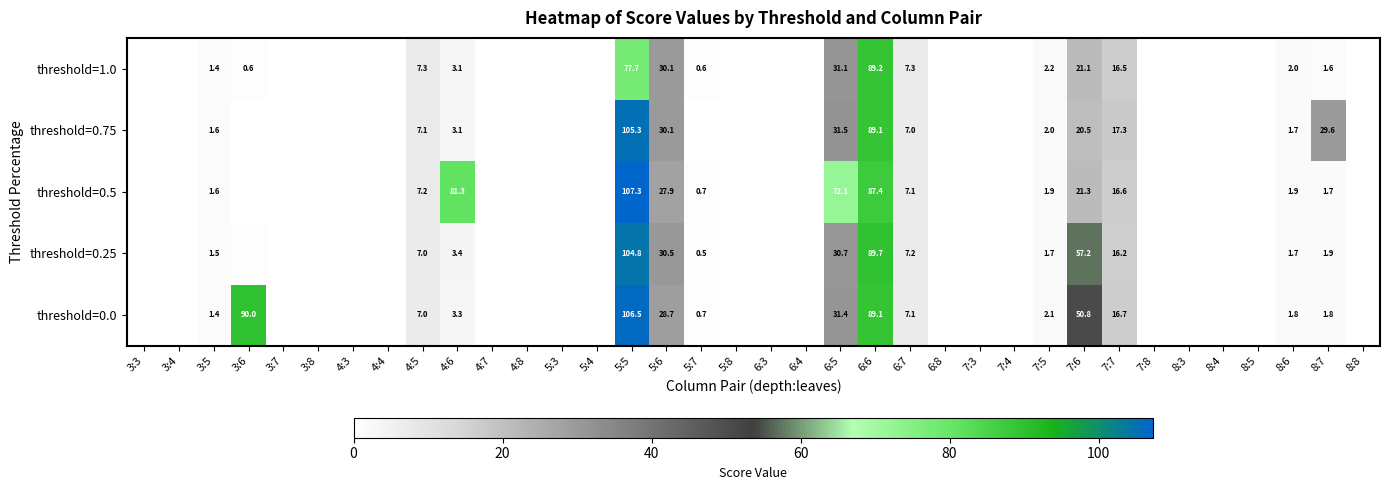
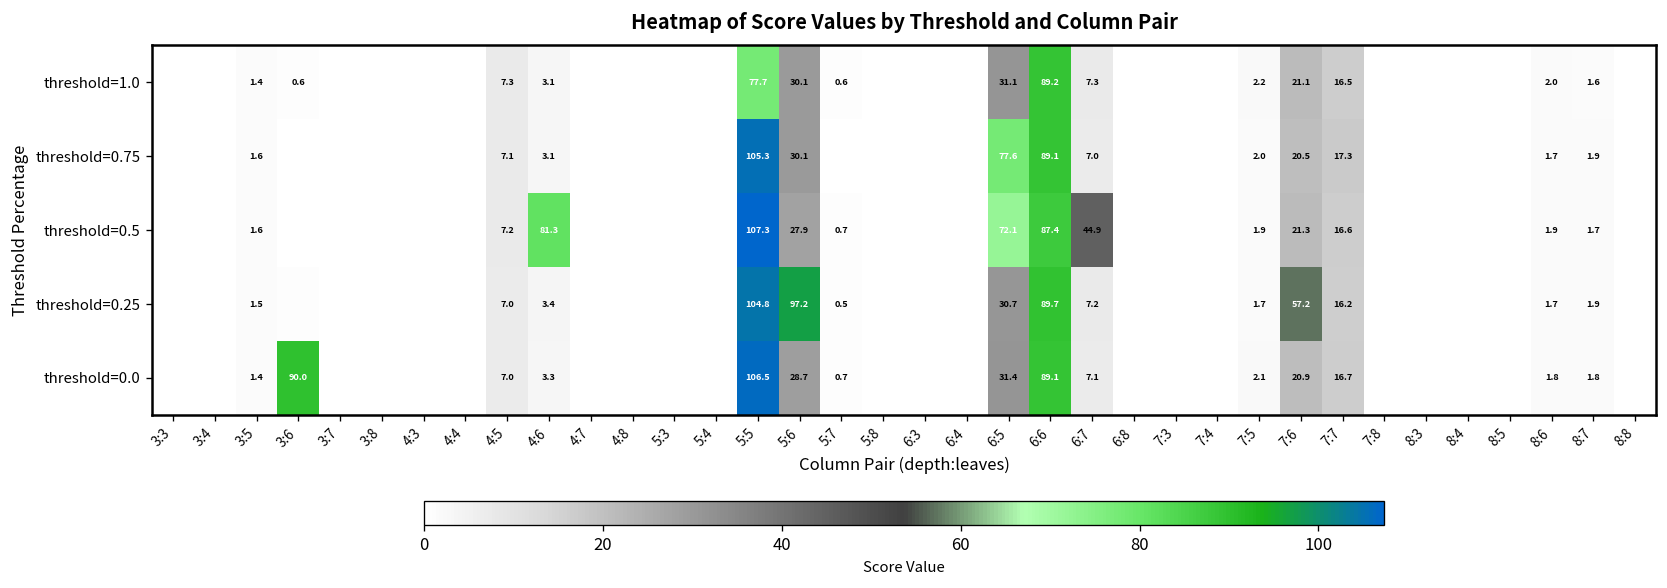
  {
    "threshold=1.0": {
      "3:5": 1.4,
      "3:6": 0.6,
      "4:5": 7.3,
      "4:6": 3.1,
      "5:5": 77.7,
      "5:6": 30.1,
      "5:7": 0.6,
      "6:5": 31.1,
      "6:6": 89.2,
      "6:7": 7.3,
      "7:5": 2.2,
      "7:6": 21.1,
      "7:7": 16.5,
      "8:6": 2.0,
      "8:7": 1.6
    },
    "threshold=0.75": {
      "3:5": 1.6,
      "4:5": 7.1,
      "4:6": 3.1,
      "5:5": 105.3,
      "5:6": 30.1,
-     "6:5": 31.5,
+     "6:5": 77.6,
      "6:6": 89.1,
      "6:7": 7.0,
      "7:5": 2.0,
      "7:6": 20.5,
      "7:7": 17.3,
      "8:6": 1.7,
-     "8:7": 29.6
+     "8:7": 1.9
    },
    "threshold=0.5": {
      "3:5": 1.6,
      "4:5": 7.2,
      "4:6": 81.3,
      "5:5": 107.3,
      "5:6": 27.9,
      "5:7": 0.7,
      "6:5": 72.1,
      "6:6": 87.4,
-     "6:7": 7.1,
+     "6:7": 44.9,
      "7:5": 1.9,
      "7:6": 21.3,
      "7:7": 16.6,
      "8:6": 1.9,
      "8:7": 1.7
    },
    "threshold=0.25": {
      "3:5": 1.5,
      "4:5": 7.0,
      "4:6": 3.4,
      "5:5": 104.8,
-     "5:6": 30.5,
+     "5:6": 97.2,
      "5:7": 0.5,
      "6:5": 30.7,
      "6:6": 89.7,
      "6:7": 7.2,
      "7:5": 1.7,
      "7:6": 57.2,
      "7:7": 16.2,
      "8:6": 1.7,
      "8:7": 1.9
    },
    "threshold=0.0": {
      "3:5": 1.4,
      "3:6": 90.0,
      "4:5": 7.0,
      "4:6": 3.3,
      "5:5": 106.5,
      "5:6": 28.7,
      "5:7": 0.7,
      "6:5": 31.4,
      "6:6": 89.1,
      "6:7": 7.1,
      "7:5": 2.1,
-     "7:6": 50.8,
+     "7:6": 20.9,
      "7:7": 16.7,
      "8:6": 1.8,
      "8:7": 1.8
    }
  }
